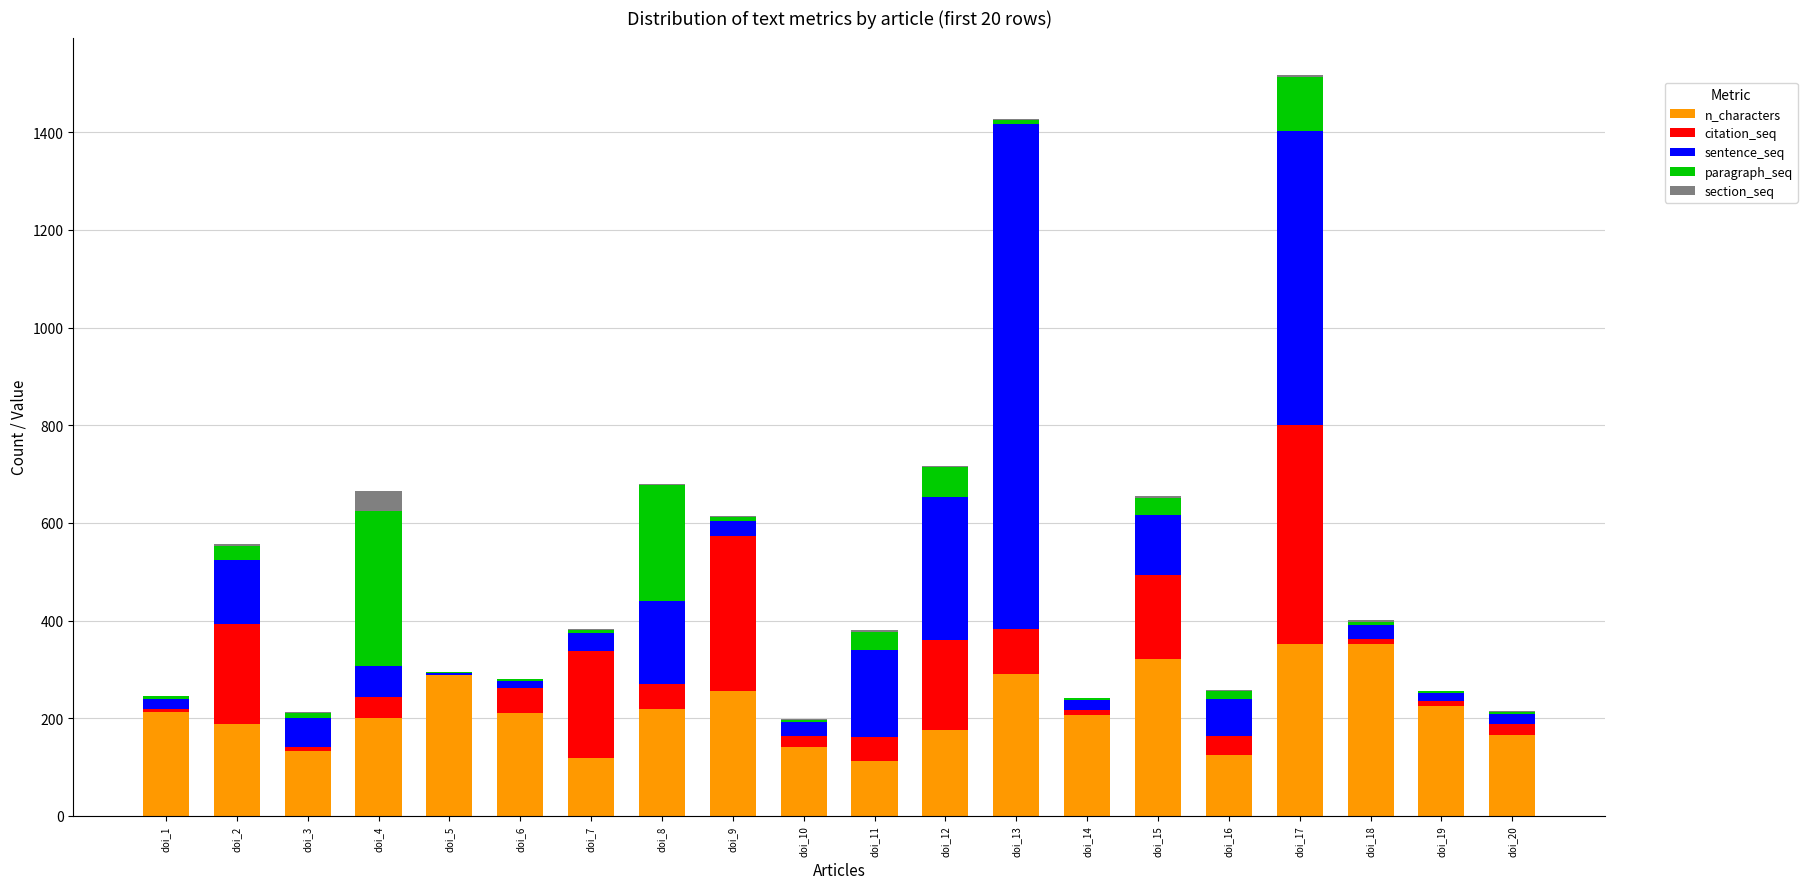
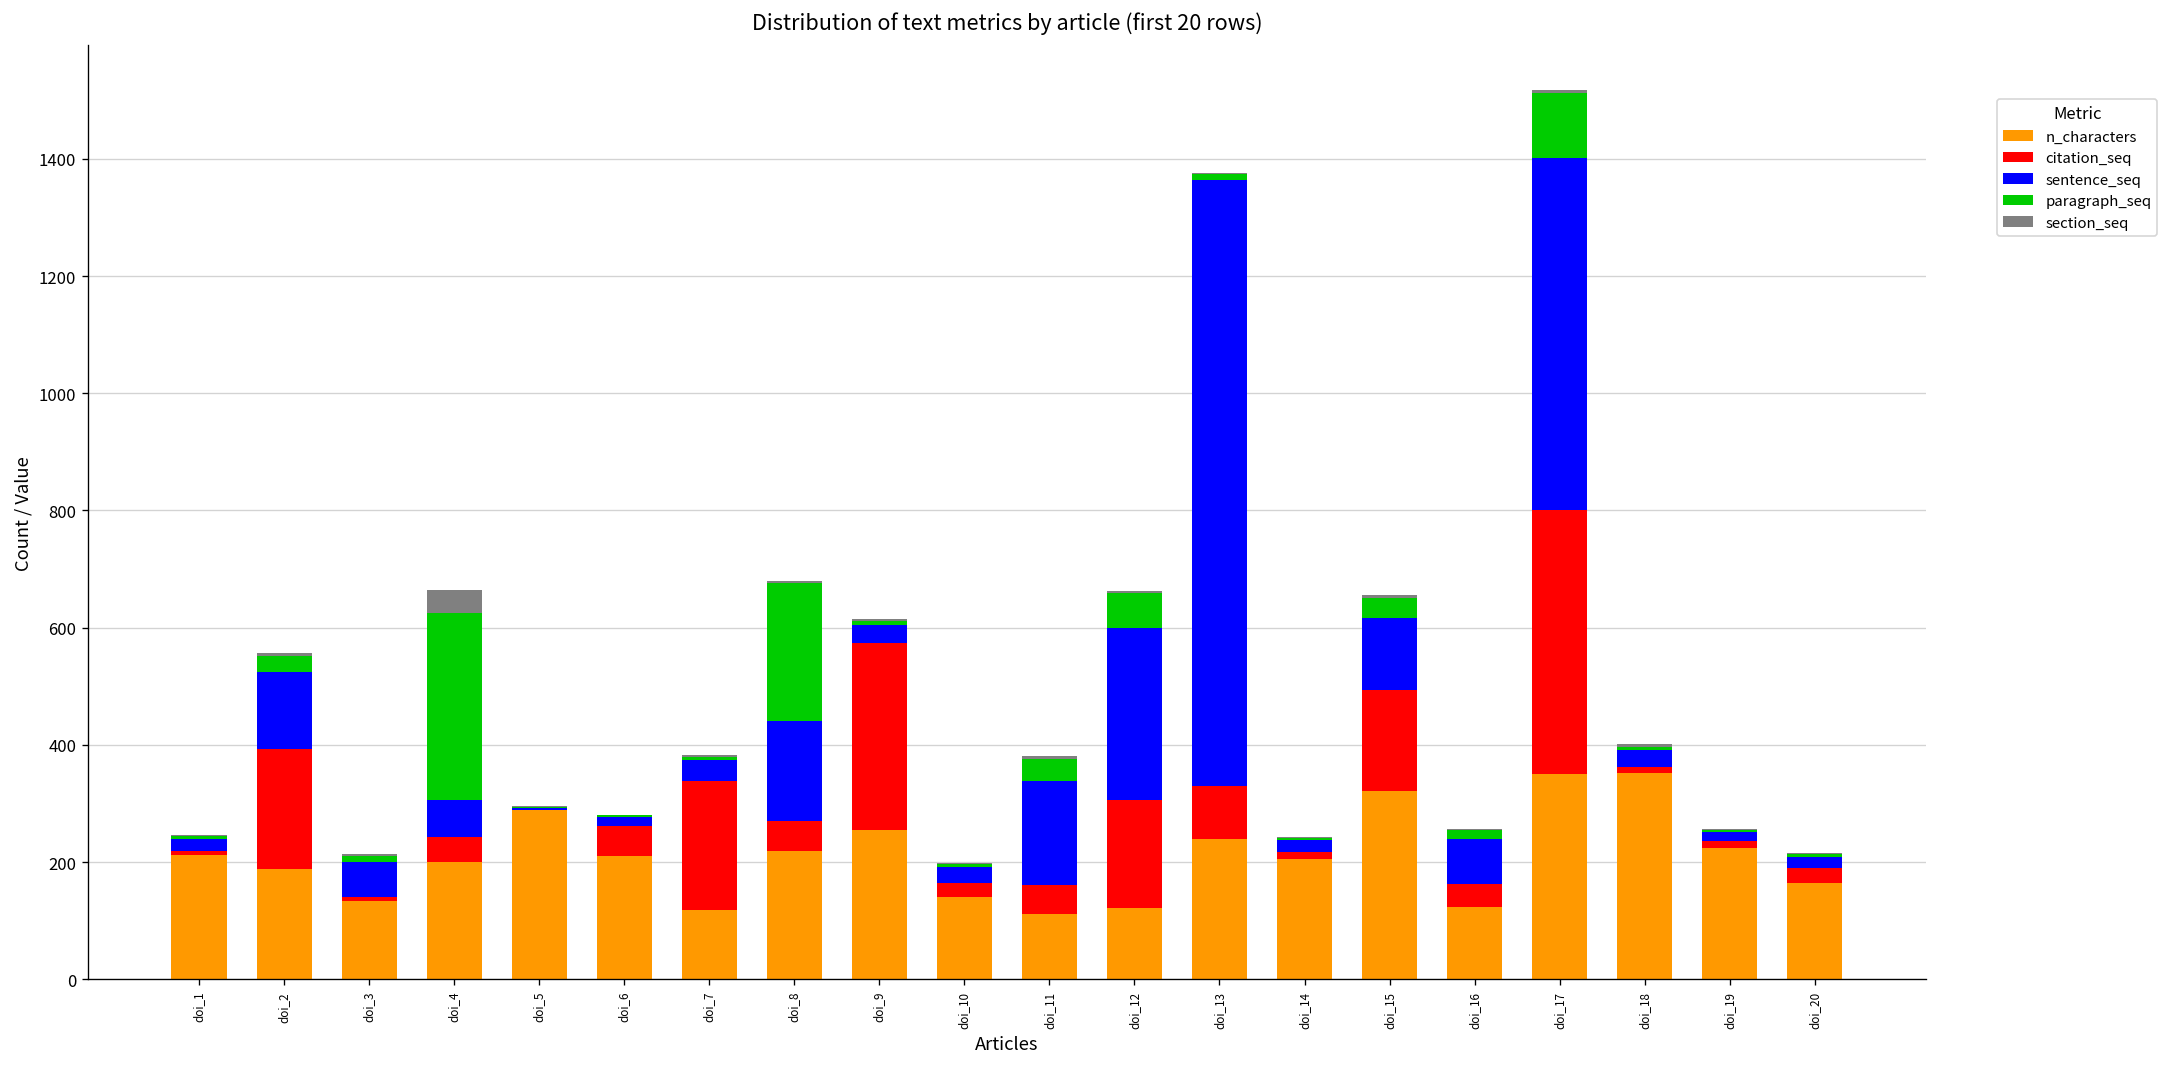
  {
    "n_characters": {
      "doi_1": 210,
      "doi_2": 190,
      "doi_3": 130,
      "doi_4": 200,
      "doi_5": 290,
      "doi_6": 210,
      "doi_7": 120,
      "doi_8": 220,
      "doi_9": 260,
      "doi_10": 140,
      "doi_11": 110,
-     "doi_12": 180,
-     "doi_13": 290,
+     "doi_12": 120,
+     "doi_13": 240,
      "doi_14": 210,
      "doi_15": 320,
      "doi_16": 120,
      "doi_17": 350,
      "doi_18": 350,
      "doi_19": 220,
      "doi_20": 170
    },
    "citation_seq": {
      "doi_1": 10,
      "doi_2": 210,
      "doi_3": 10,
      "doi_4": 40,
      "doi_6": 50,
      "doi_7": 220,
      "doi_8": 50,
      "doi_9": 320,
      "doi_10": 20,
      "doi_11": 50,
      "doi_12": 190,
      "doi_13": 90,
      "doi_14": 10,
      "doi_15": 170,
      "doi_16": 40,
      "doi_17": 450,
      "doi_18": 10,
      "doi_19": 10,
      "doi_20": 20
    },
    "sentence_seq": {
      "doi_1": 20,
      "doi_2": 130,
      "doi_3": 60,
      "doi_4": 60,
      "doi_6": 20,
      "doi_7": 40,
      "doi_8": 170,
      "doi_9": 30,
      "doi_10": 30,
      "doi_11": 180,
      "doi_12": 290,
      "doi_13": 1030,
      "doi_14": 20,
      "doi_15": 120,
      "doi_16": 80,
      "doi_17": 600,
      "doi_18": 30,
      "doi_19": 20,
      "doi_20": 20
    },
    "paragraph_seq": {
      "doi_1": 10,
      "doi_2": 30,
      "doi_3": 10,
      "doi_4": 320,
      "doi_7": 10,
      "doi_8": 240,
      "doi_9": 10,
      "doi_11": 40,
      "doi_12": 60,
      "doi_13": 10,
      "doi_15": 30,
      "doi_16": 20,
      "doi_17": 110,
      "doi_18": 10
    },
    "section_seq": {
      "doi_4": 40
    }
  }
